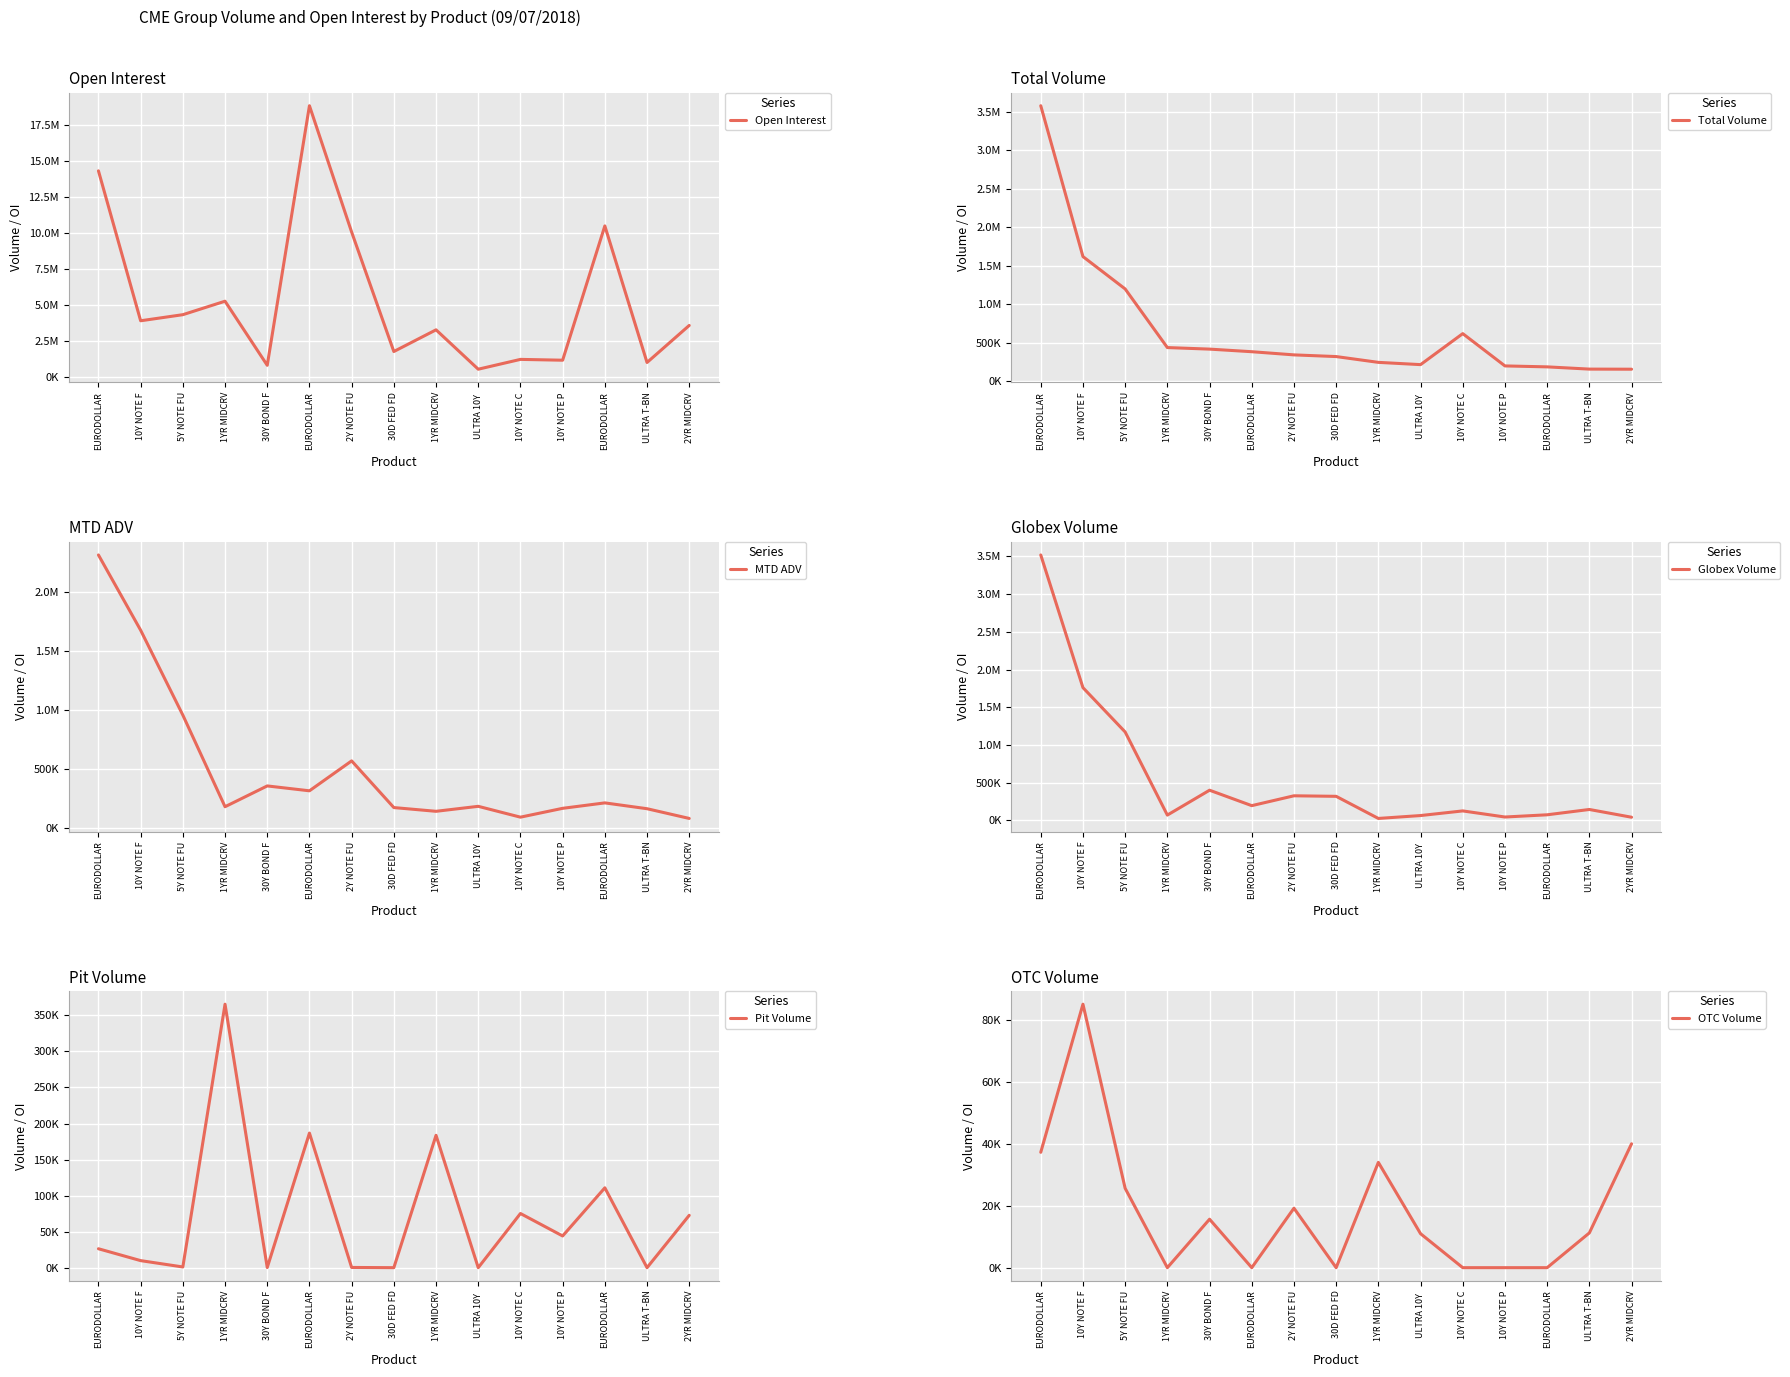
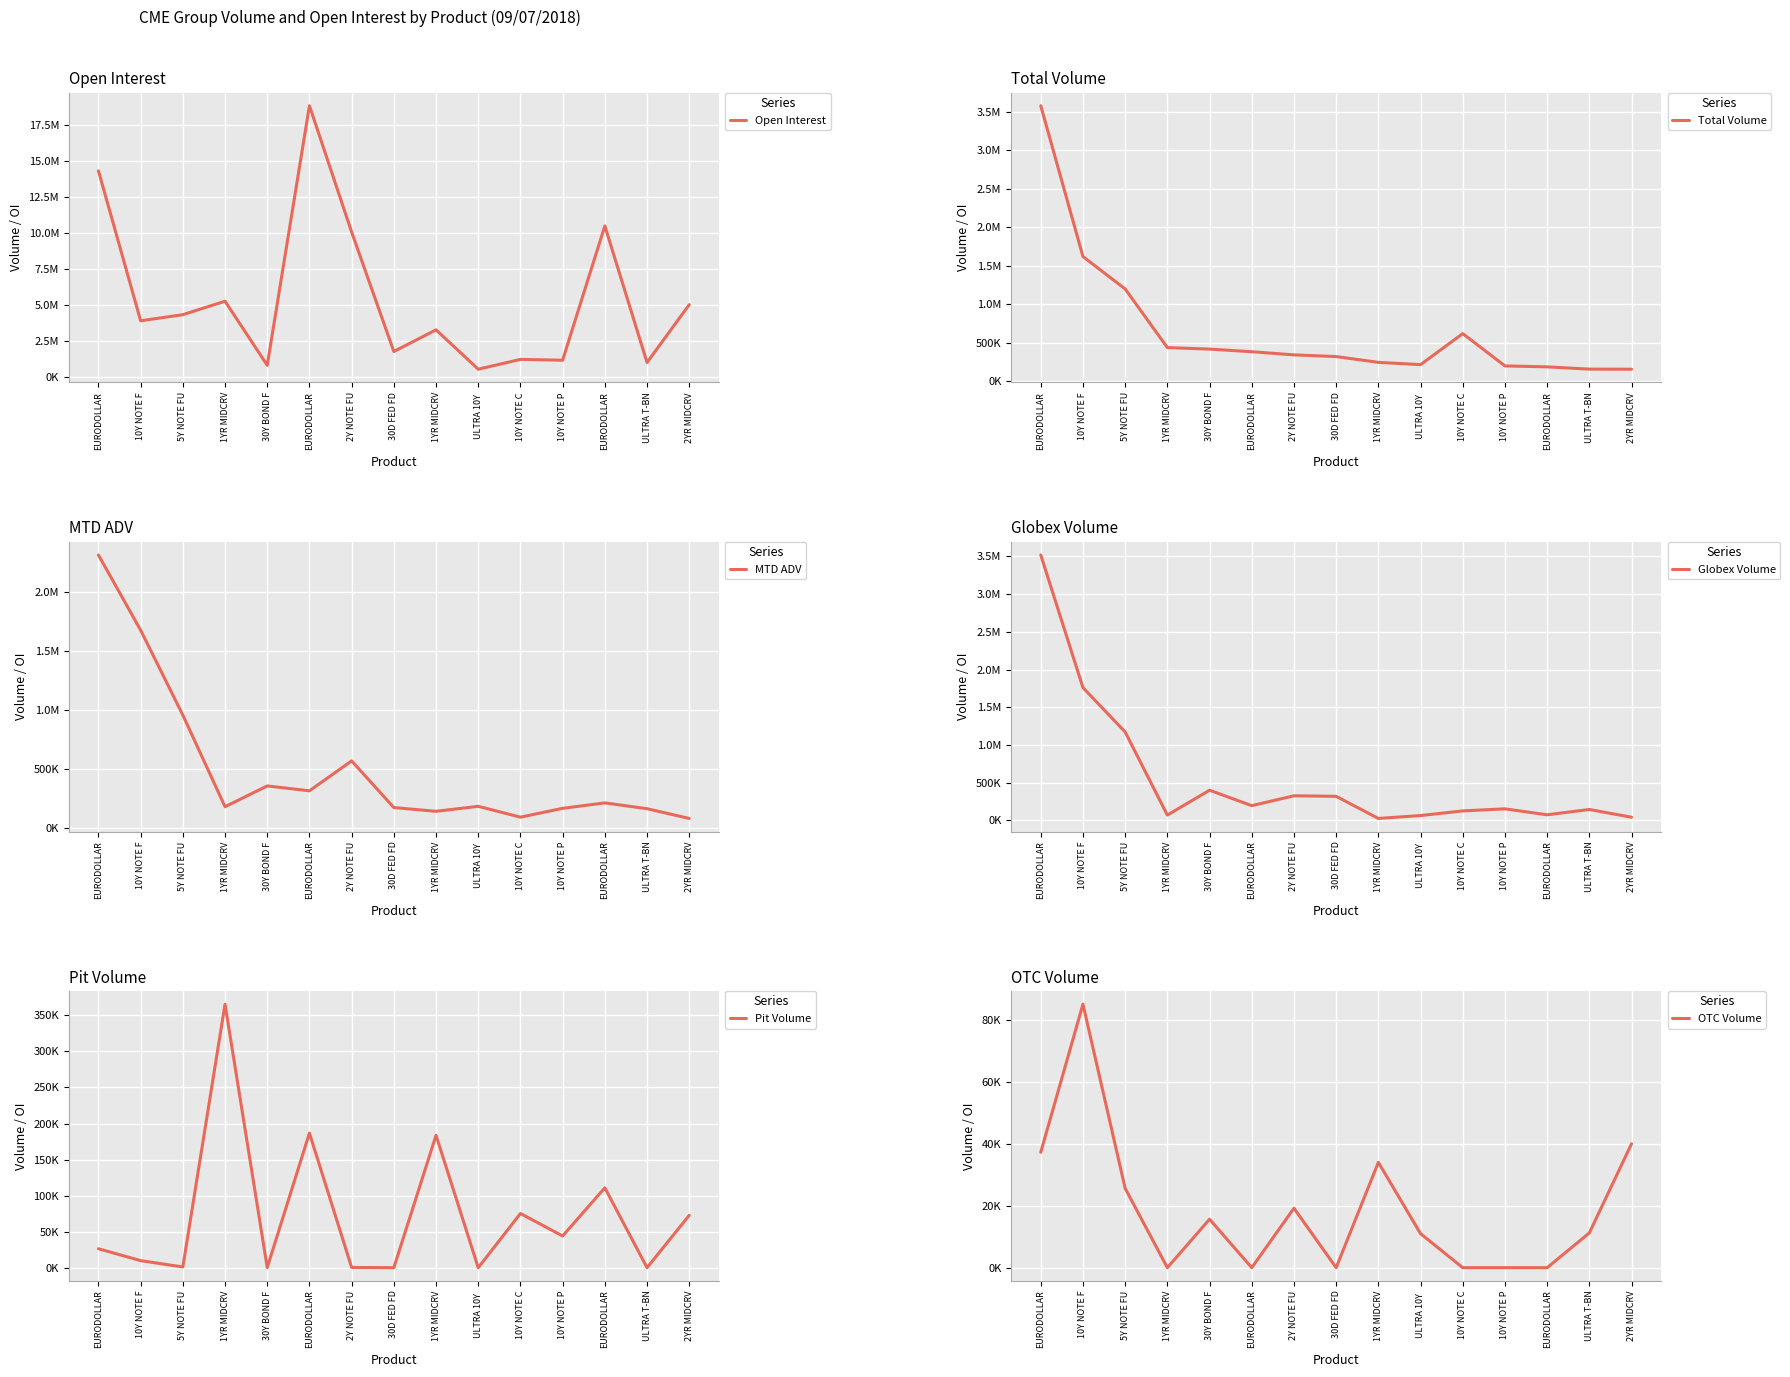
  {
    "Open Interest": {
      "10Y NOTE F": 3900000,
      "5Y NOTE FU": 4400000,
      "30Y BOND F": 800000,
      "2Y NOTE FU": 10100000,
      "30D FED FD": 1800000,
      "ULTRA 10Y": 600000,
      "10Y NOTE C": 1300000,
      "10Y NOTE P": 1200000,
      "ULTRA T-BN": 1000000,
-     "2YR MIDCRV": 3600000
+     "2YR MIDCRV": 5100000
    },
    "Total Volume": {
      "10Y NOTE F": 1600000,
      "5Y NOTE FU": 1200000,
      "30Y BOND F": 400000,
      "2Y NOTE FU": 300000,
      "30D FED FD": 300000,
      "ULTRA 10Y": 200000,
      "10Y NOTE C": 600000,
      "10Y NOTE P": 200000,
      "ULTRA T-BN": 200000,
      "2YR MIDCRV": 200000
    },
    "MTD ADV": {
      "10Y NOTE F": 1680000,
      "5Y NOTE FU": 960000,
      "30Y BOND F": 360000,
      "2Y NOTE FU": 570000,
      "30D FED FD": 170000,
      "ULTRA 10Y": 180000,
      "10Y NOTE C": 90000,
      "10Y NOTE P": 170000,
      "ULTRA T-BN": 160000,
      "2YR MIDCRV": 80000
    },
    "Globex Volume": {
      "10Y NOTE F": 1800000,
      "5Y NOTE FU": 1200000,
      "30Y BOND F": 400000,
      "2Y NOTE FU": 300000,
      "30D FED FD": 300000,
      "ULTRA 10Y": 100000,
      "10Y NOTE C": 100000,
-     "10Y NOTE P": 0,
+     "10Y NOTE P": 200000,
      "ULTRA T-BN": 100000,
      "2YR MIDCRV": 0
    },
    "Pit Volume": {
      "10Y NOTE F": 10000,
      "5Y NOTE FU": 0,
      "30Y BOND F": 0,
      "2Y NOTE FU": 0,
      "30D FED FD": 0,
      "ULTRA 10Y": 0,
      "10Y NOTE C": 80000,
      "10Y NOTE P": 40000,
      "ULTRA T-BN": 0,
      "2YR MIDCRV": 70000
    },
    "OTC Volume": {
      "10Y NOTE F": 85000,
      "5Y NOTE FU": 26000,
      "30Y BOND F": 16000,
      "2Y NOTE FU": 19000,
      "30D FED FD": 0,
      "ULTRA 10Y": 11000,
      "10Y NOTE C": 0,
      "10Y NOTE P": 0,
      "ULTRA T-BN": 11000,
      "2YR MIDCRV": 40000
    }
  }
